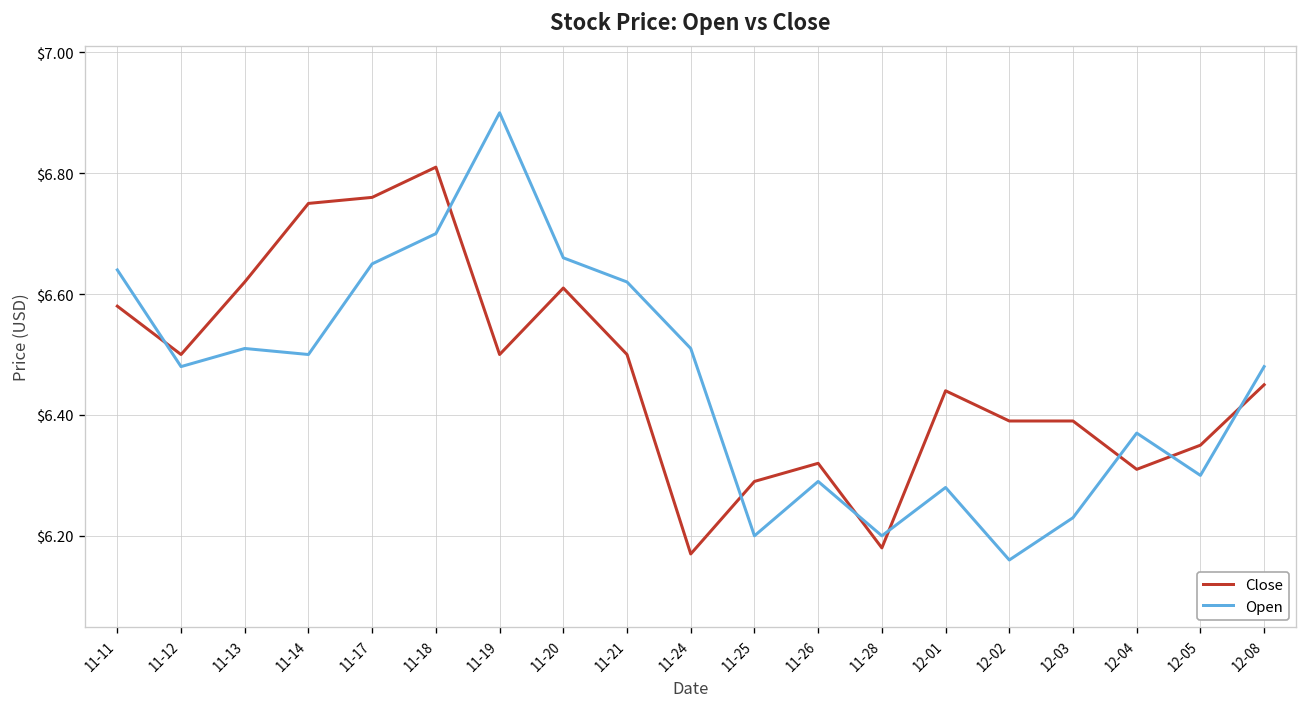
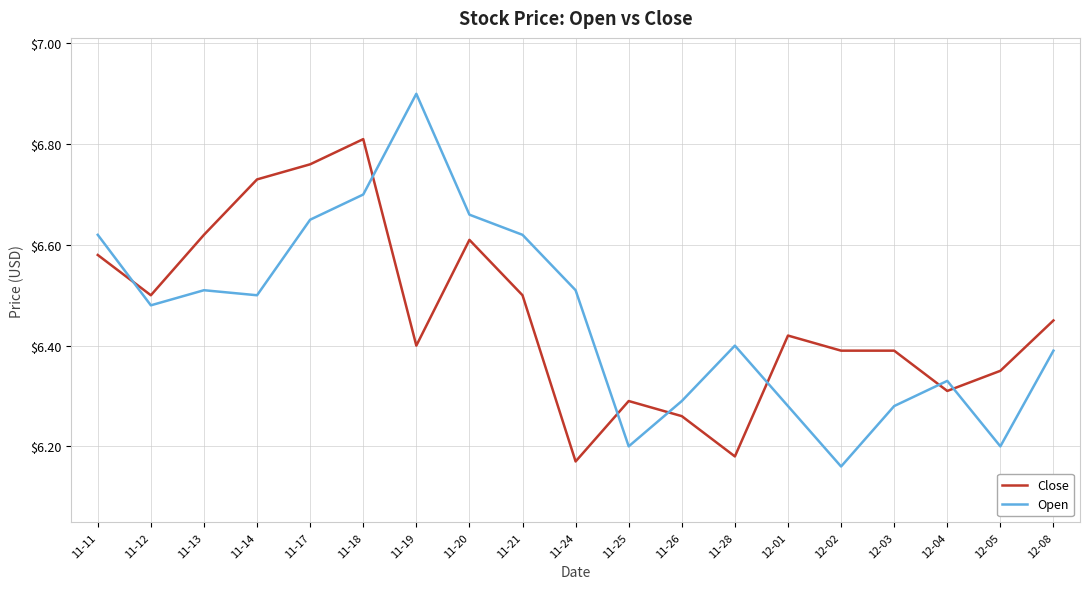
  {
    "Close": {
      "11-11": "$6.58",
      "11-12": "$6.50",
      "11-13": "$6.62",
-     "11-14": "$6.75",
+     "11-14": "$6.73",
      "11-17": "$6.76",
      "11-18": "$6.81",
-     "11-19": "$6.5",
+     "11-19": "$6.4",
      "11-20": "$6.61",
      "11-21": "$6.50",
      "11-24": "$6.17",
      "11-25": "$6.29",
-     "11-26": "$6.32",
+     "11-26": "$6.26",
      "11-28": "$6.18",
-     "12-01": "$6.44",
+     "12-01": "$6.42",
      "12-02": "$6.39",
      "12-03": "$6.39",
      "12-04": "$6.31",
      "12-05": "$6.35",
      "12-08": "$6.45"
    },
    "Open": {
-     "11-11": "$6.64",
+     "11-11": "$6.62",
      "11-12": "$6.48",
      "11-13": "$6.51",
      "11-14": "$6.50",
      "11-17": "$6.65",
      "11-18": "$6.70",
      "11-19": "$6.90",
      "11-20": "$6.66",
      "11-21": "$6.62",
      "11-24": "$6.51",
      "11-25": "$6.20",
      "11-26": "$6.29",
-     "11-28": "$6.2",
+     "11-28": "$6.4",
      "12-01": "$6.28",
      "12-02": "$6.16",
-     "12-03": "$6.23",
-     "12-04": "$6.37",
-     "12-05": "$6.3",
-     "12-08": "$6.48"
+     "12-03": "$6.28",
+     "12-04": "$6.33",
+     "12-05": "$6.2",
+     "12-08": "$6.39"
    }
  }
